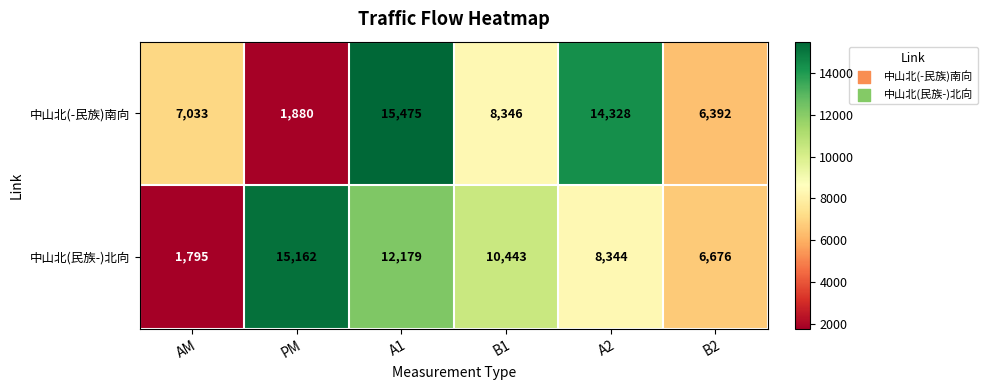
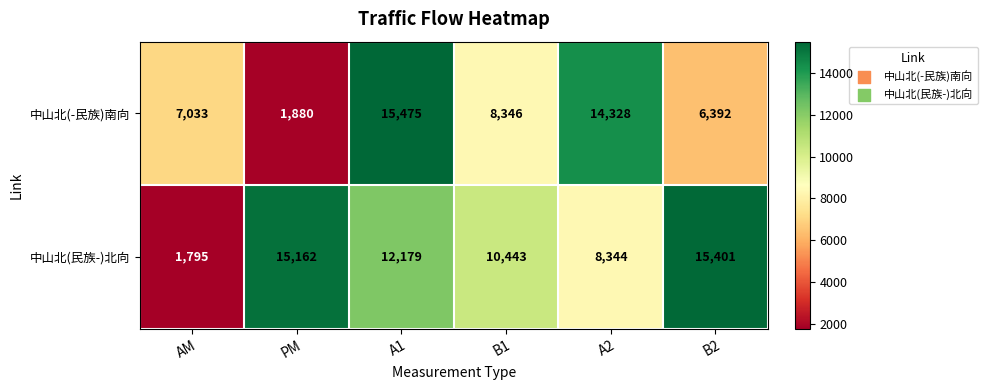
  {
    "中山北(-民族)南向": {
      "AM": "7,033",
      "PM": "1,880",
      "A1": "15,475",
      "B1": "8,346",
      "A2": "14,328",
      "B2": "6,392"
    },
    "中山北(民族-)北向": {
      "AM": "1,795",
      "PM": "15,162",
      "A1": "12,179",
      "B1": "10,443",
      "A2": "8,344",
-     "B2": "6,676"
+     "B2": "15,401"
    }
  }
